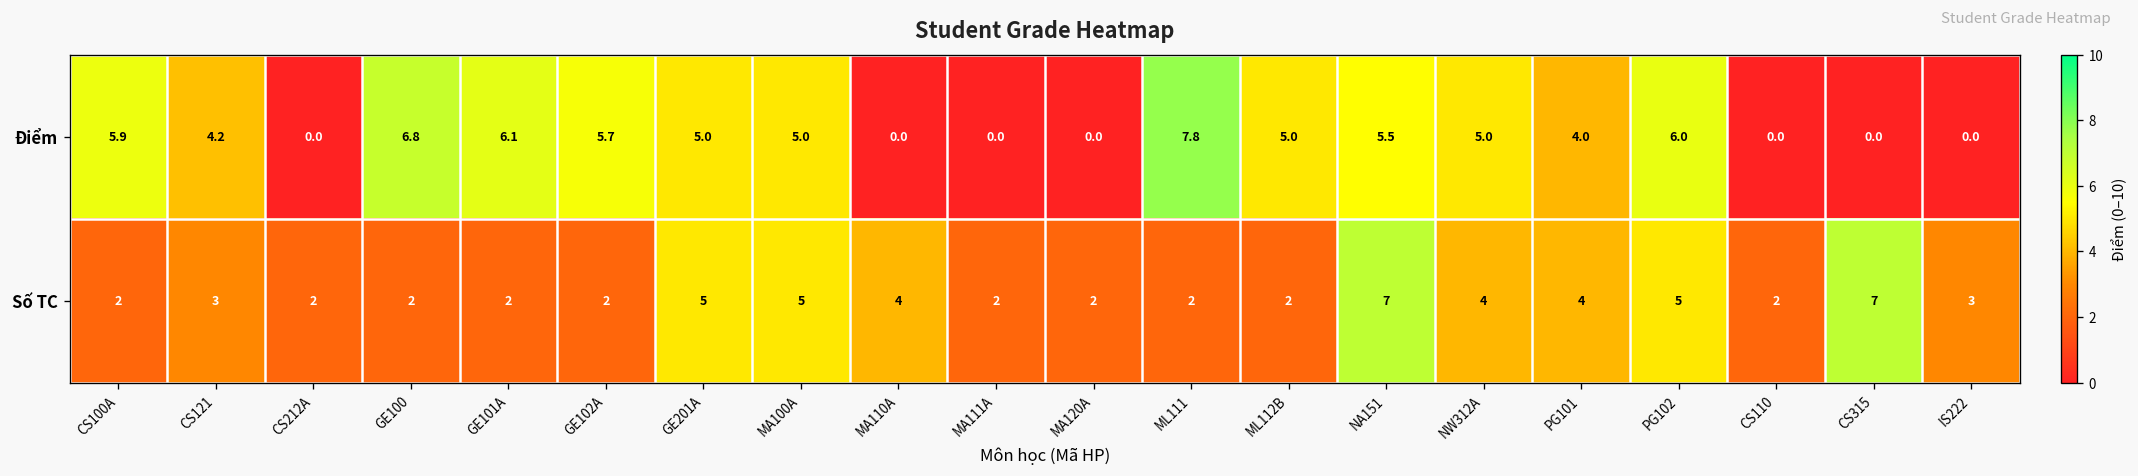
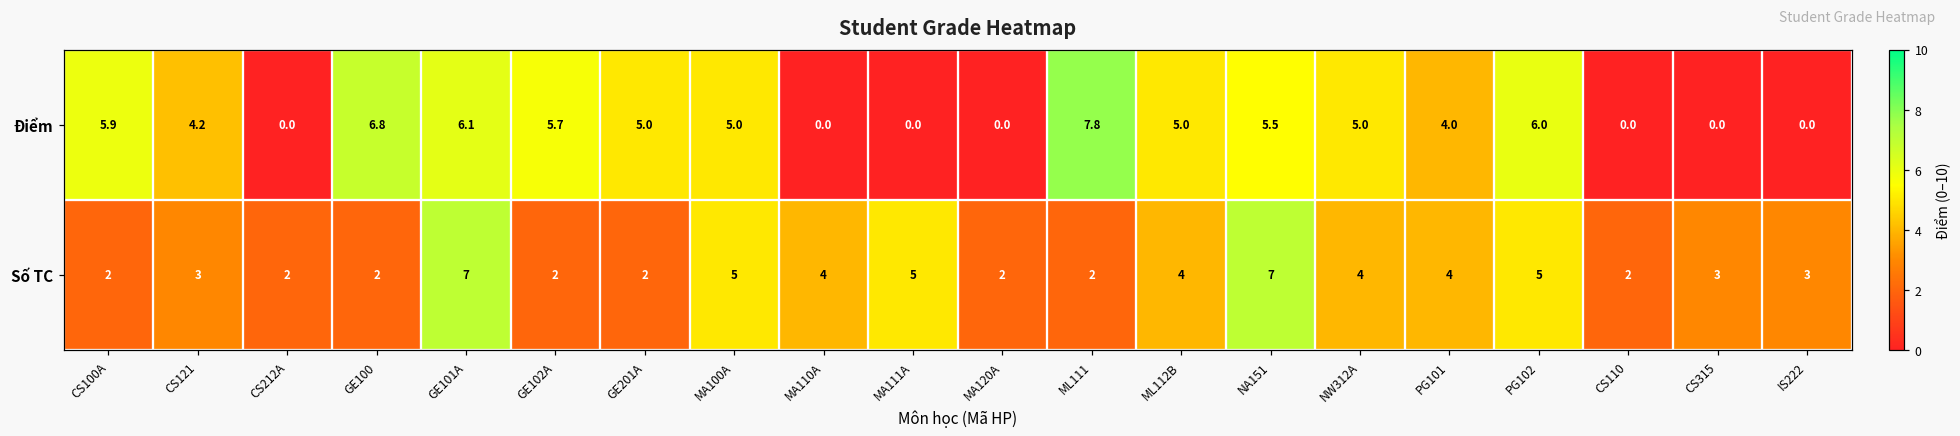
  {
    "Điểm": {
      "CS100A": 5.9,
      "CS121": 4.2,
      "CS212A": 0.0,
      "GE100": 6.8,
      "GE101A": 6.1,
      "GE102A": 5.7,
      "GE201A": 5.0,
      "MA100A": 5.0,
      "MA110A": 0.0,
      "MA111A": 0.0,
      "MA120A": 0.0,
      "ML111": 7.8,
      "ML112B": 5.0,
      "NA151": 5.5,
      "NW312A": 5.0,
      "PG101": 4.0,
      "PG102": 6.0,
      "CS110": 0.0,
      "CS315": 0.0,
      "IS222": 0.0
    },
    "Số TC": {
      "CS100A": 2,
      "CS121": 3,
      "CS212A": 2,
      "GE100": 2,
-     "GE101A": 2,
+     "GE101A": 7,
      "GE102A": 2,
-     "GE201A": 5,
+     "GE201A": 2,
      "MA100A": 5,
      "MA110A": 4,
-     "MA111A": 2,
+     "MA111A": 5,
      "MA120A": 2,
      "ML111": 2,
-     "ML112B": 2,
+     "ML112B": 4,
      "NA151": 7,
      "NW312A": 4,
      "PG101": 4,
      "PG102": 5,
      "CS110": 2,
-     "CS315": 7,
+     "CS315": 3,
      "IS222": 3
    }
  }
